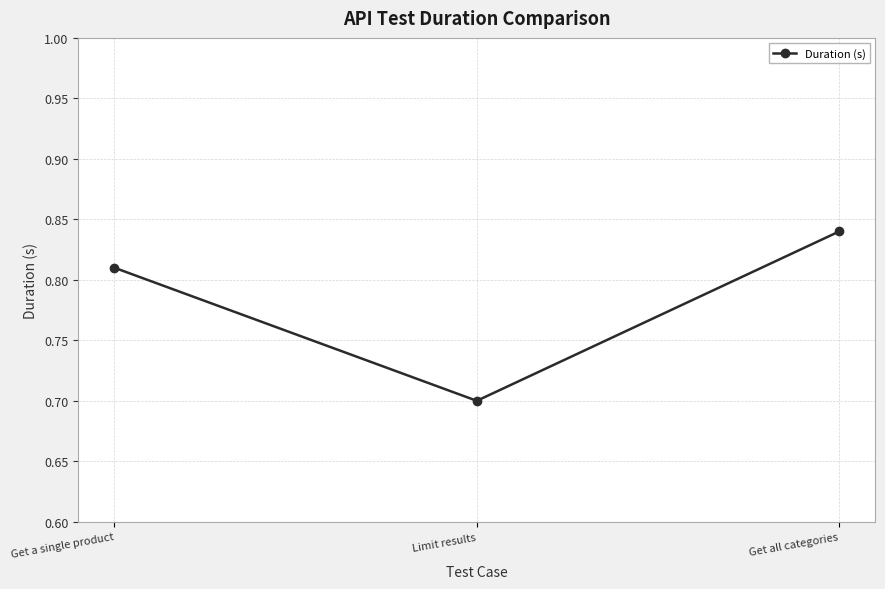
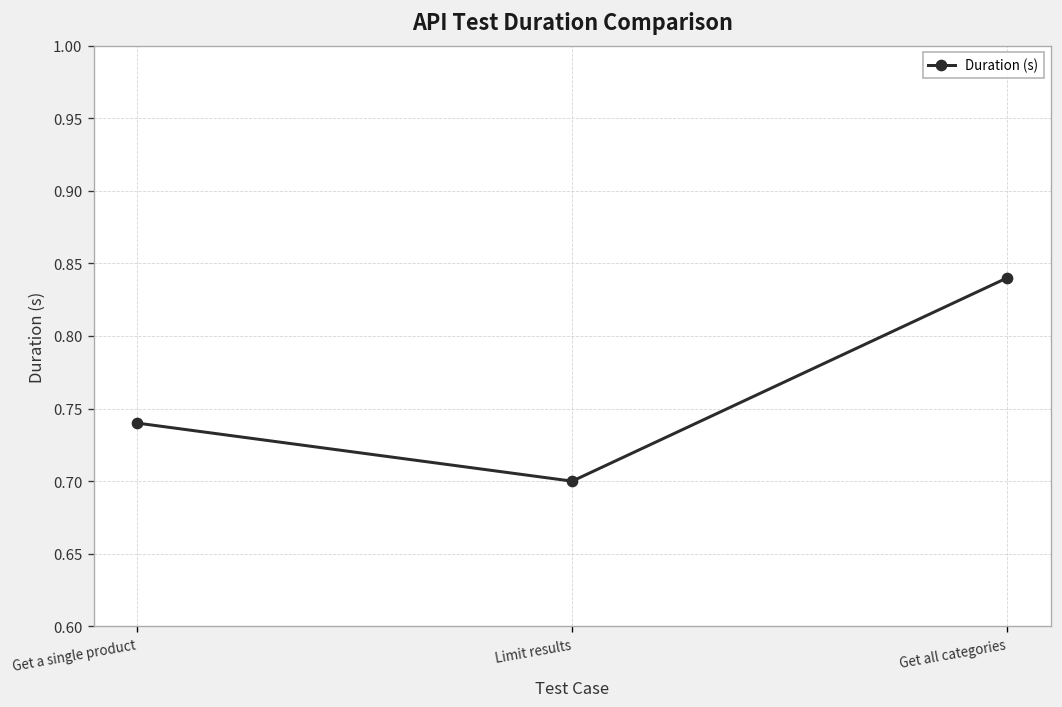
  {
-   "Get a single product": 0.81,
+   "Get a single product": 0.74,
    "Limit results": 0.70,
    "Get all categories": 0.84
  }
